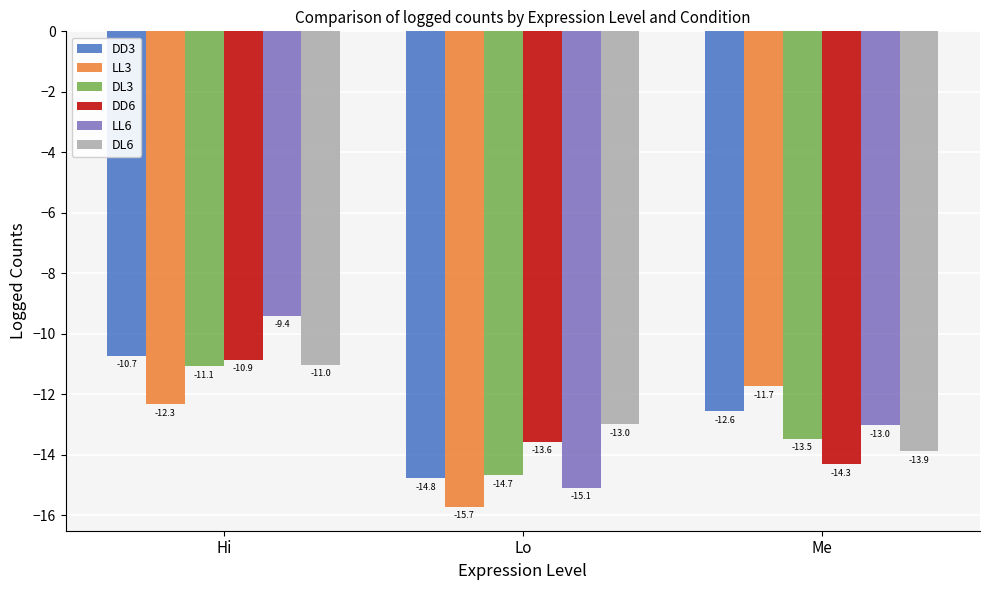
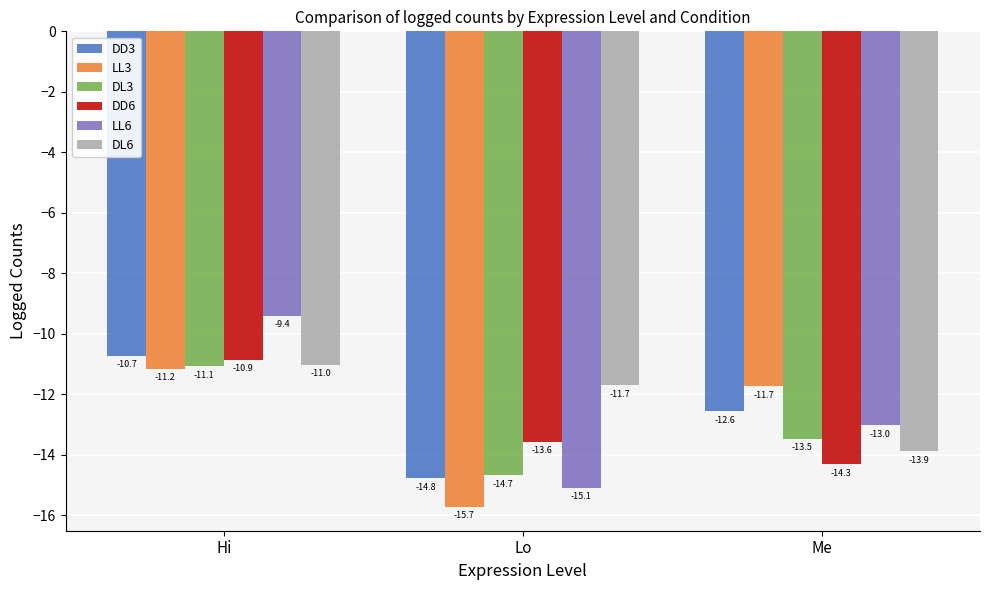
  {
    "LL3": {
-     "Hi": -12.3,
+     "Hi": -11.2,
      "Lo": -15.7,
      "Me": -11.7
    },
    "DL3": {
      "Hi": -11.1,
      "Lo": -14.7,
      "Me": -13.5
    },
    "DD6": {
      "Hi": -10.9,
      "Lo": -13.6,
      "Me": -14.3
    },
    "DL6": {
      "Hi": -11.0,
-     "Lo": -13.0,
+     "Lo": -11.7,
      "Me": -13.9
    }
  }
